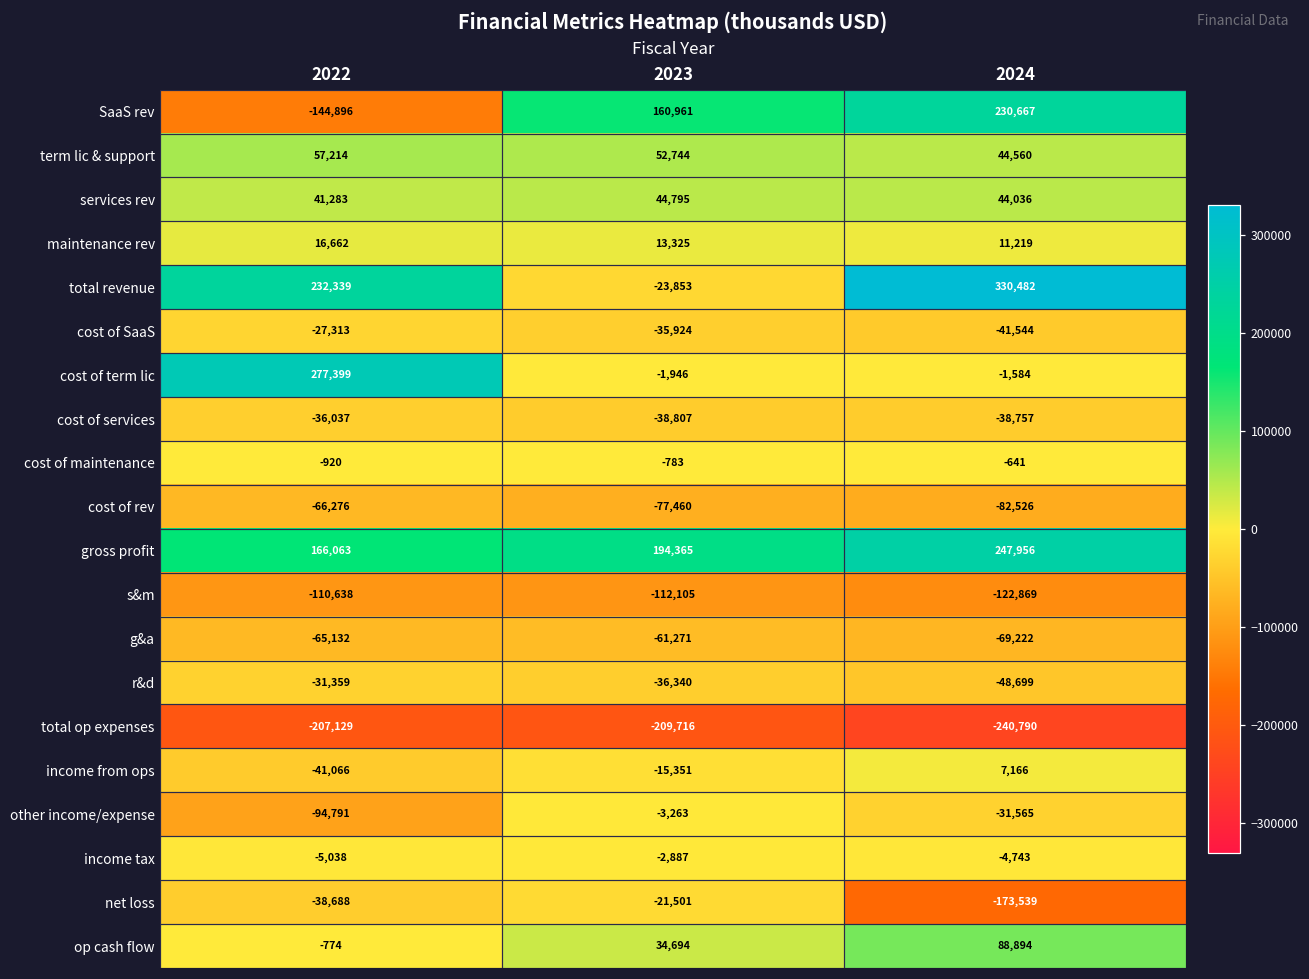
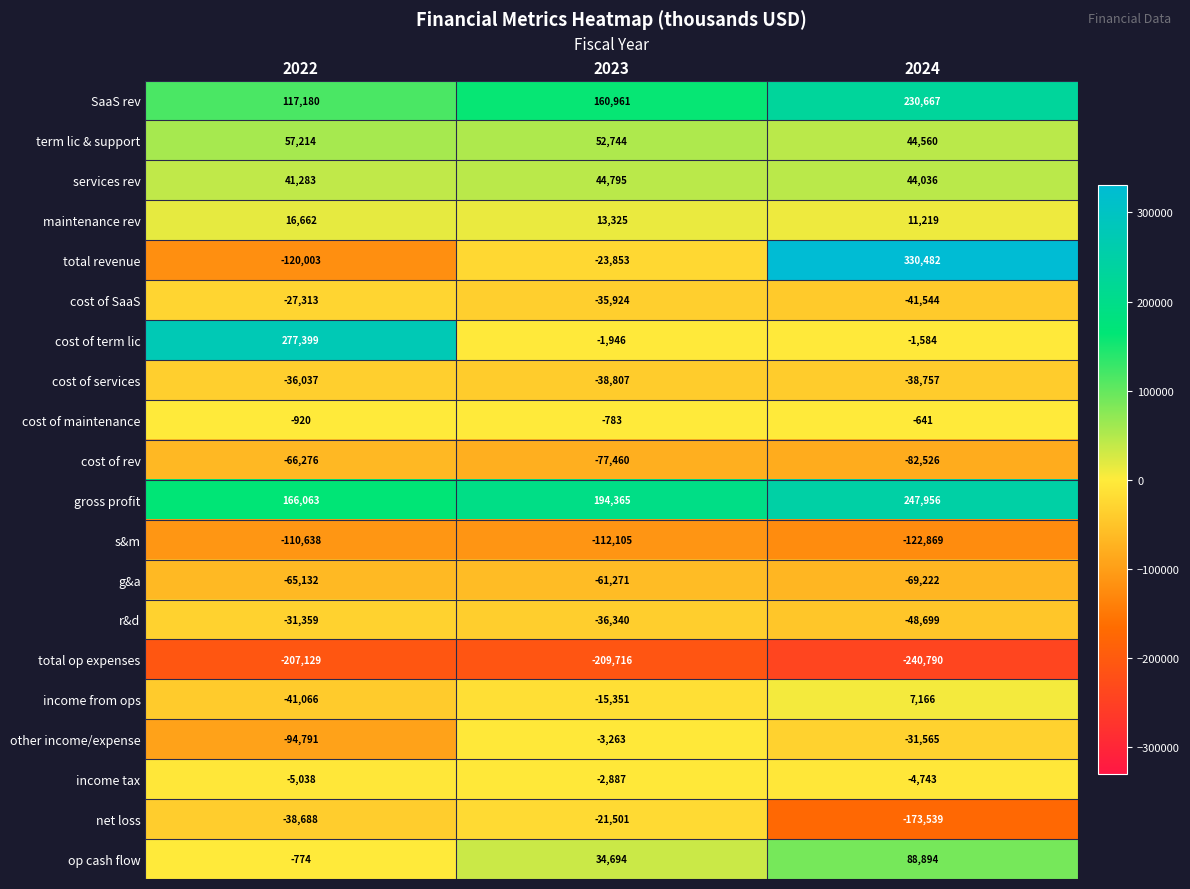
  {
    "SaaS rev": {
-     "2022": "-144,896",
+     "2022": "117,180",
      "2023": "160,961",
      "2024": "230,667"
    },
    "term lic & support": {
      "2022": "57,214",
      "2023": "52,744",
      "2024": "44,560"
    },
    "services rev": {
      "2022": "41,283",
      "2023": "44,795",
      "2024": "44,036"
    },
    "maintenance rev": {
      "2022": "16,662",
      "2023": "13,325",
      "2024": "11,219"
    },
    "total revenue": {
-     "2022": "232,339",
+     "2022": "-120,003",
      "2023": "-23,853",
      "2024": "330,482"
    },
    "cost of SaaS": {
      "2022": "-27,313",
      "2023": "-35,924",
      "2024": "-41,544"
    },
    "cost of term lic": {
      "2022": "277,399",
      "2023": "-1,946",
      "2024": "-1,584"
    },
    "cost of services": {
      "2022": "-36,037",
      "2023": "-38,807",
      "2024": "-38,757"
    },
    "cost of maintenance": {
      "2022": "-920",
      "2023": "-783",
      "2024": "-641"
    },
    "cost of rev": {
      "2022": "-66,276",
      "2023": "-77,460",
      "2024": "-82,526"
    },
    "gross profit": {
      "2022": "166,063",
      "2023": "194,365",
      "2024": "247,956"
    },
    "s&m": {
      "2022": "-110,638",
      "2023": "-112,105",
      "2024": "-122,869"
    },
    "g&a": {
      "2022": "-65,132",
      "2023": "-61,271",
      "2024": "-69,222"
    },
    "r&d": {
      "2022": "-31,359",
      "2023": "-36,340",
      "2024": "-48,699"
    },
    "total op expenses": {
      "2022": "-207,129",
      "2023": "-209,716",
      "2024": "-240,790"
    },
    "income from ops": {
      "2022": "-41,066",
      "2023": "-15,351",
      "2024": "7,166"
    },
    "other income/expense": {
      "2022": "-94,791",
      "2023": "-3,263",
      "2024": "-31,565"
    },
    "income tax": {
      "2022": "-5,038",
      "2023": "-2,887",
      "2024": "-4,743"
    },
    "net loss": {
      "2022": "-38,688",
      "2023": "-21,501",
      "2024": "-173,539"
    },
    "op cash flow": {
      "2022": "-774",
      "2023": "34,694",
      "2024": "88,894"
    }
  }
